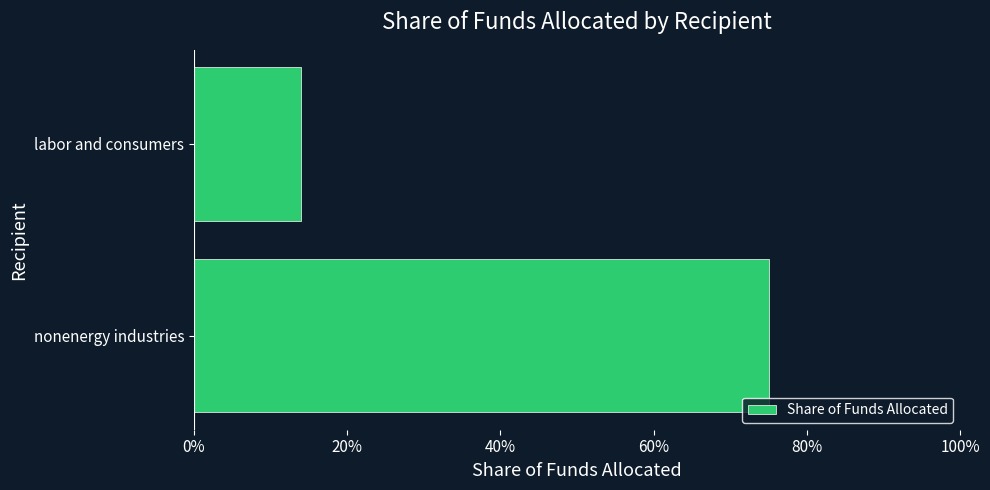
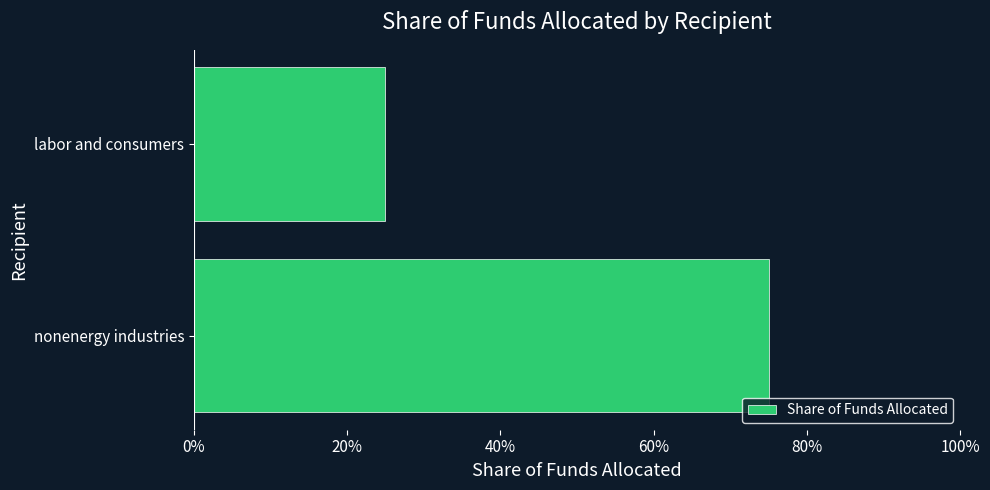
  {
-   "labor and consumers": "14%",
+   "labor and consumers": "25%",
    "nonenergy industries": "75%"
  }
